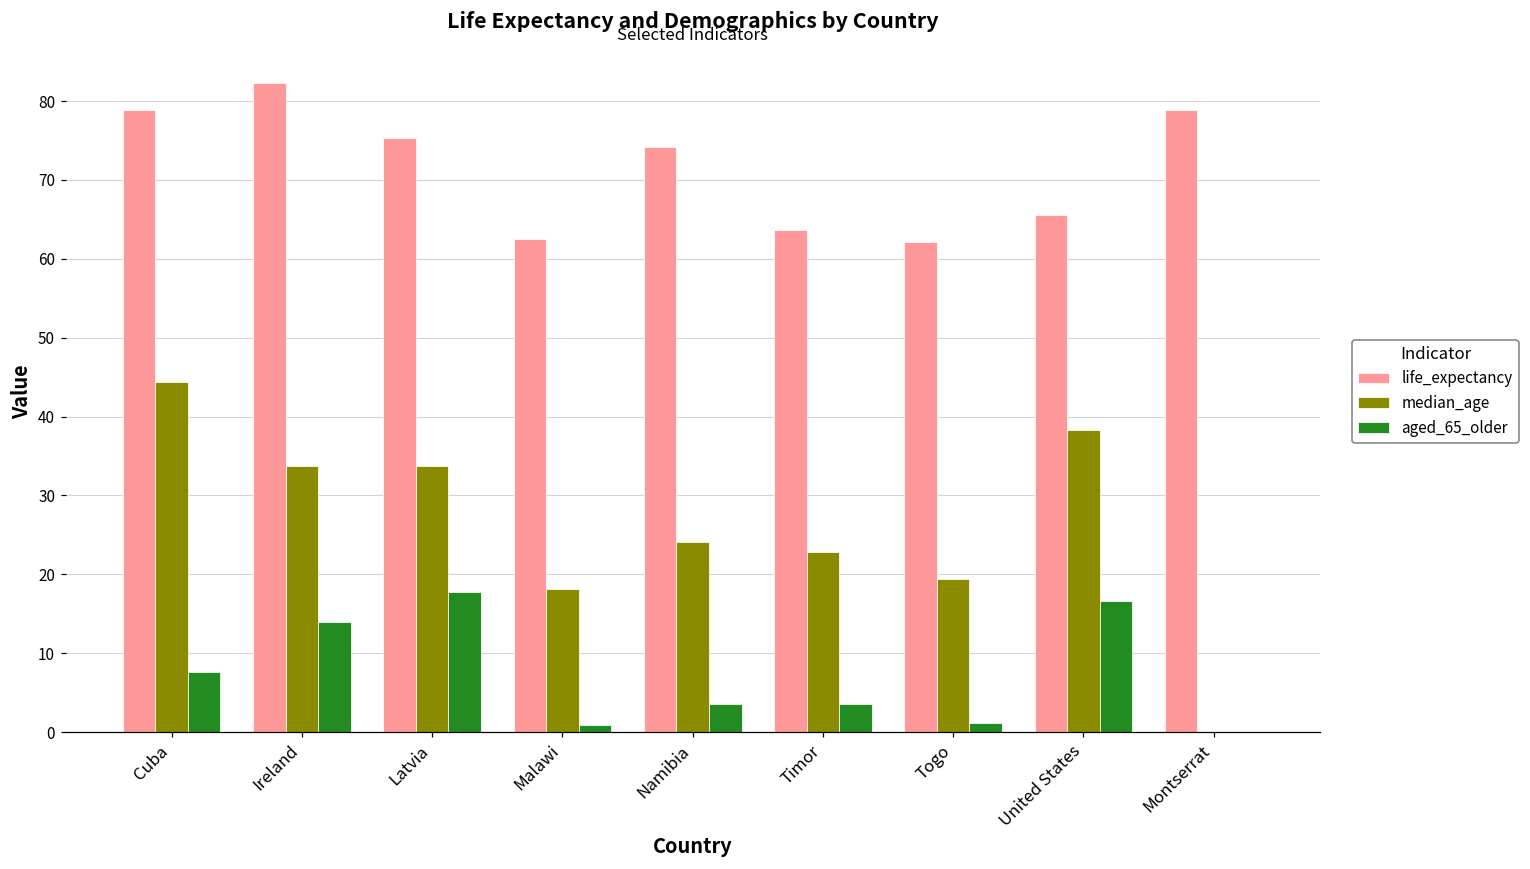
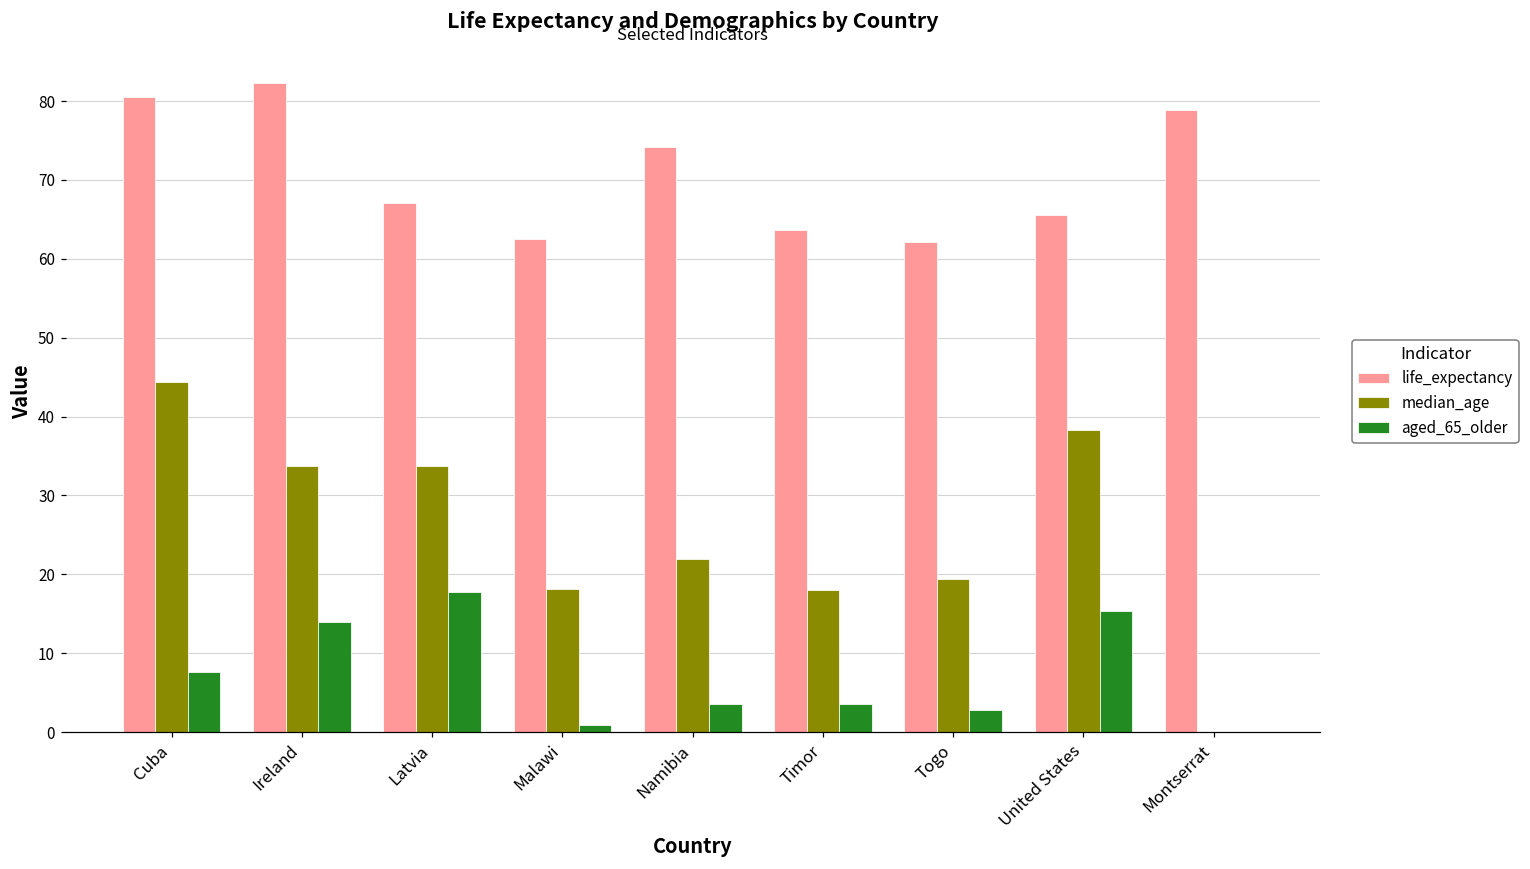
  {
    "life_expectancy": {
-     "Cuba": 79,
+     "Cuba": 81,
      "Ireland": 82,
-     "Latvia": 75,
+     "Latvia": 67,
      "Malawi": 63,
      "Namibia": 74,
      "Timor": 64,
      "Togo": 62,
      "United States": 66,
      "Montserrat": 79
    },
    "median_age": {
      "Cuba": 44,
      "Ireland": 34,
      "Latvia": 34,
      "Malawi": 18,
-     "Namibia": 24,
-     "Timor": 23,
+     "Namibia": 22,
+     "Timor": 18,
      "Togo": 19,
      "United States": 38,
      "Montserrat": 0
    },
    "aged_65_older": {
      "Cuba": 8,
      "Ireland": 14,
      "Latvia": 18,
      "Malawi": 1,
      "Namibia": 4,
      "Timor": 4,
-     "Togo": 1,
-     "United States": 17,
+     "Togo": 3,
+     "United States": 15,
      "Montserrat": 0
    }
  }
